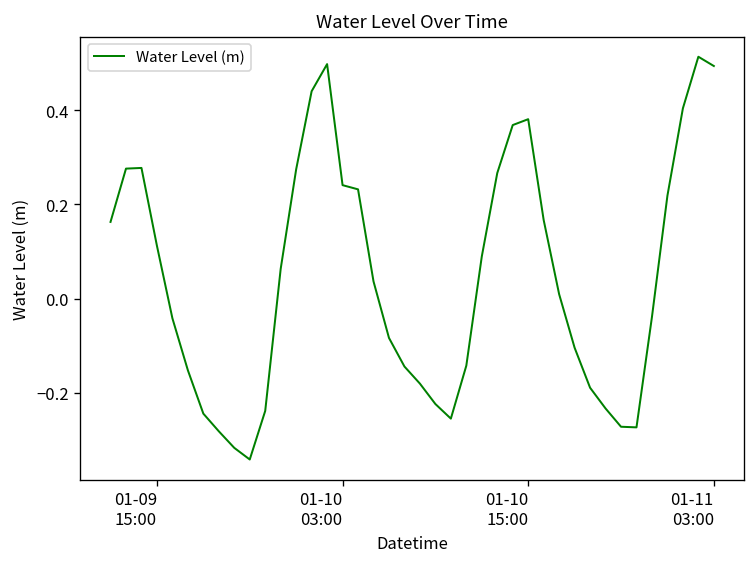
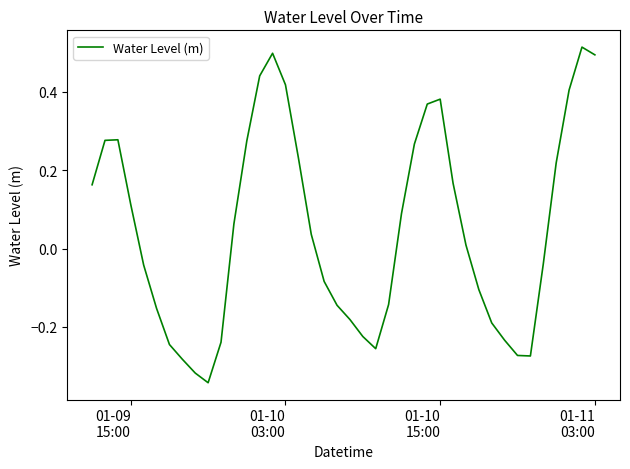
  {
    "01-09 15:00": 0.11,
-   "01-10 03:00": 0.24,
+   "01-10 03:00": 0.42,
    "01-10 15:00": 0.38,
    "01-11 03:00": 0.49
  }
